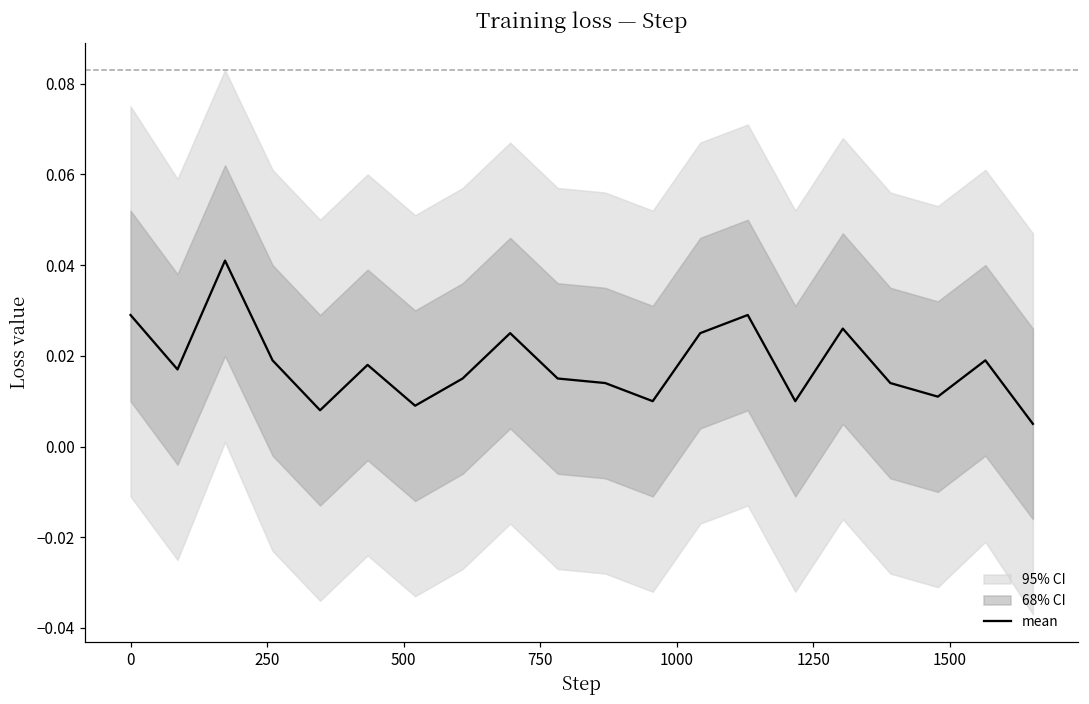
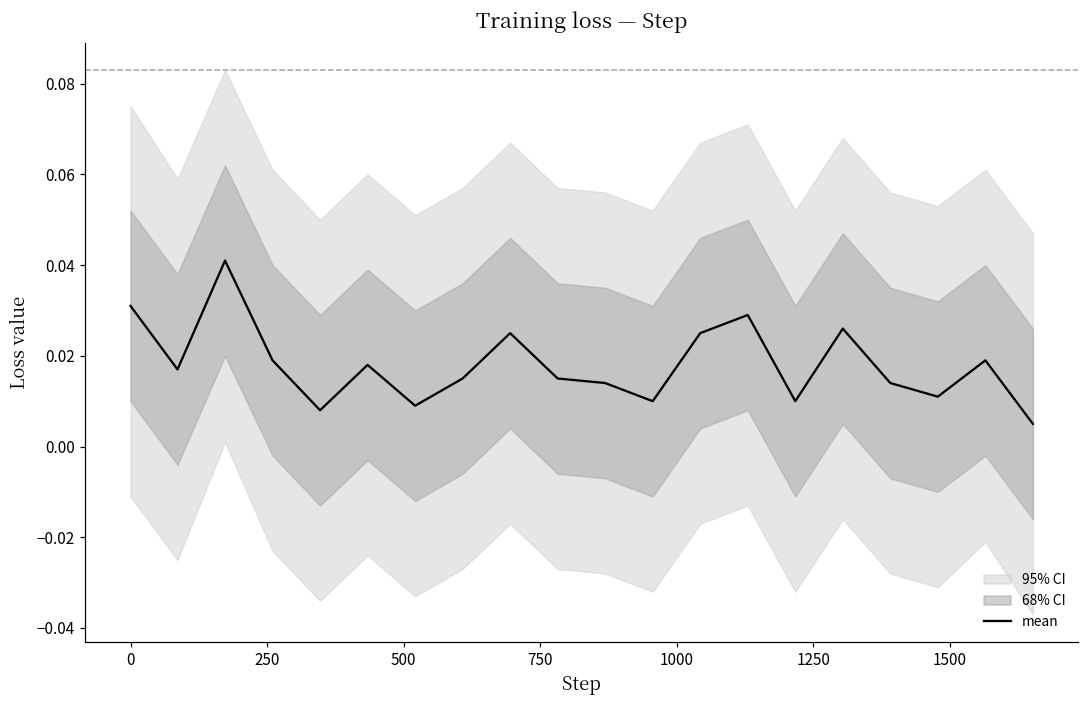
  {
    "mean": {
-     "0": 0.029
+     "0": 0.031
    }
  }
